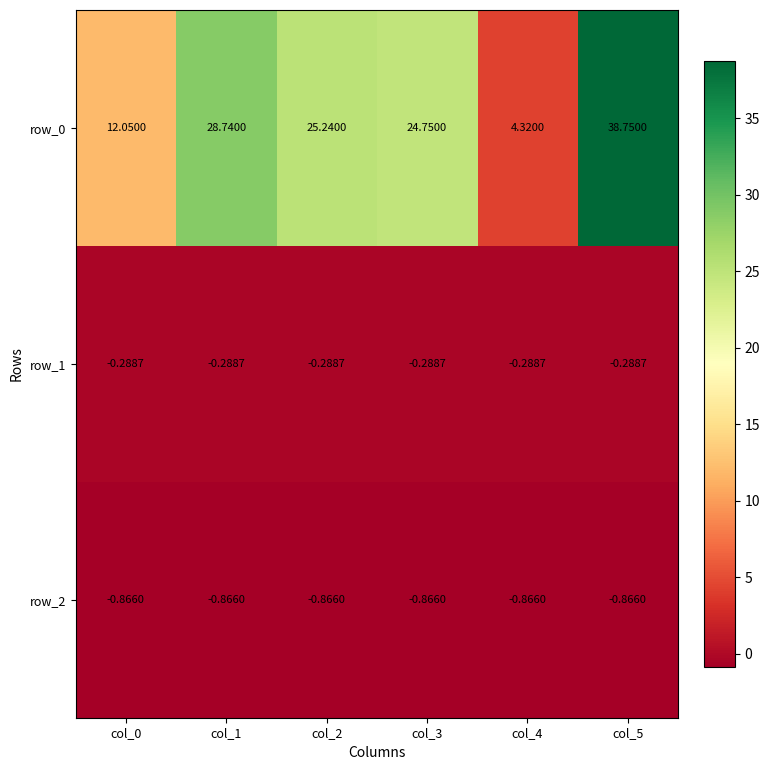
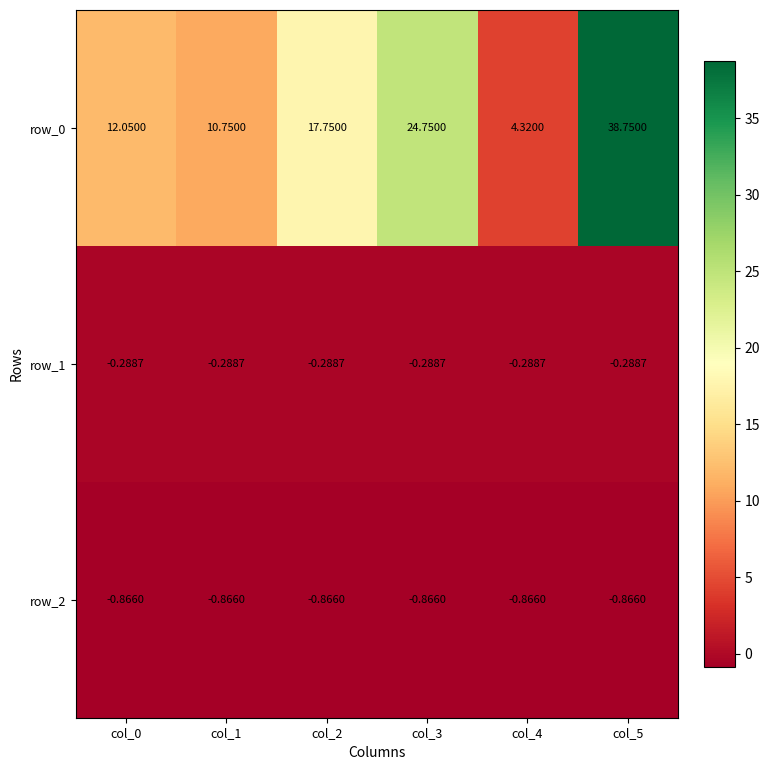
  {
    "row_0": {
      "col_0": 12.0500,
-     "col_1": 28.7400,
-     "col_2": 25.2400,
+     "col_1": 10.7500,
+     "col_2": 17.7500,
      "col_3": 24.7500,
      "col_4": 4.3200,
      "col_5": 38.7500
    },
    "row_1": {
      "col_0": -0.2887,
      "col_1": -0.2887,
      "col_2": -0.2887,
      "col_3": -0.2887,
      "col_4": -0.2887,
      "col_5": -0.2887
    },
    "row_2": {
      "col_0": -0.8660,
      "col_1": -0.8660,
      "col_2": -0.8660,
      "col_3": -0.8660,
      "col_4": -0.8660,
      "col_5": -0.8660
    }
  }
